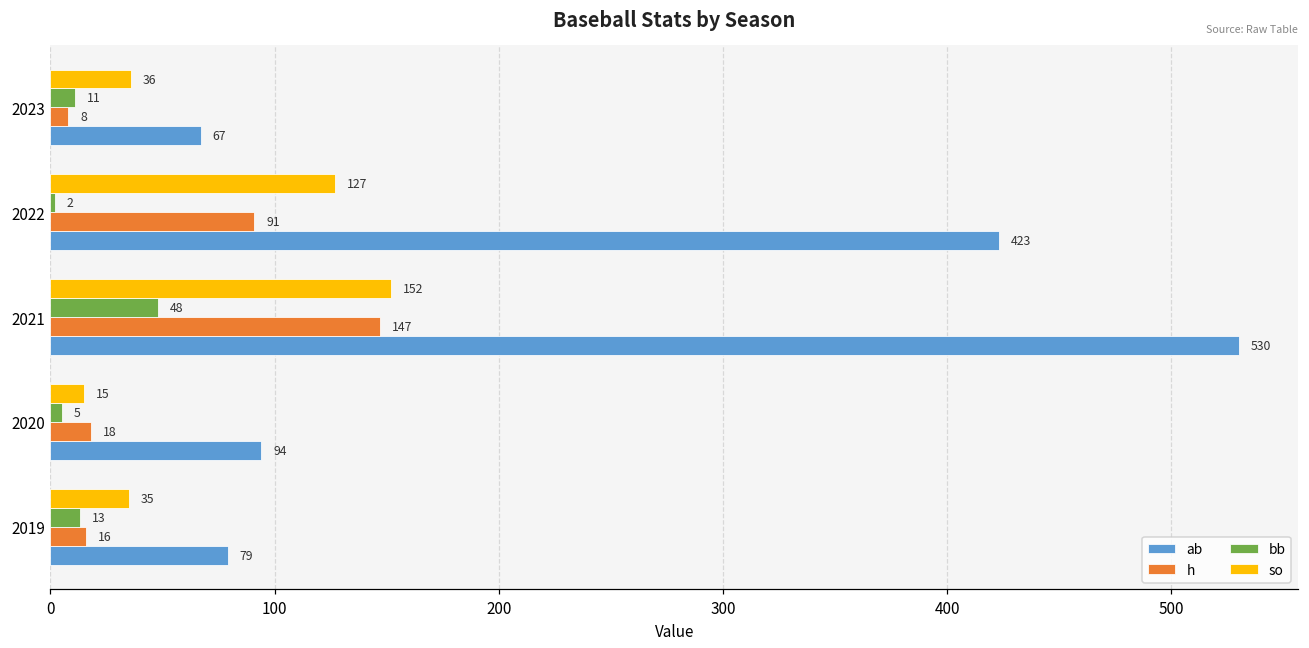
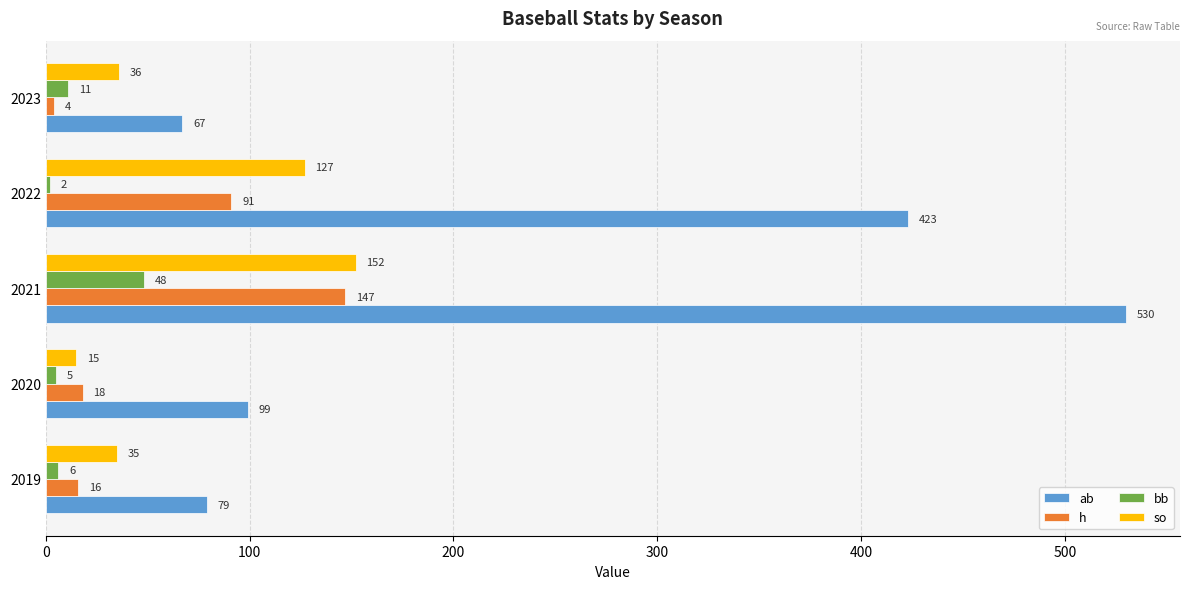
  {
    "ab": {
      "2023": 67,
      "2022": 423,
      "2021": 530,
-     "2020": 94,
+     "2020": 99,
      "2019": 79
    },
    "h": {
-     "2023": 8,
+     "2023": 4,
      "2022": 91,
      "2021": 147,
      "2020": 18,
      "2019": 16
    },
    "bb": {
      "2023": 11,
      "2022": 2,
      "2021": 48,
      "2020": 5,
-     "2019": 13
+     "2019": 6
    },
    "so": {
      "2023": 36,
      "2022": 127,
      "2021": 152,
      "2020": 15,
      "2019": 35
    }
  }
